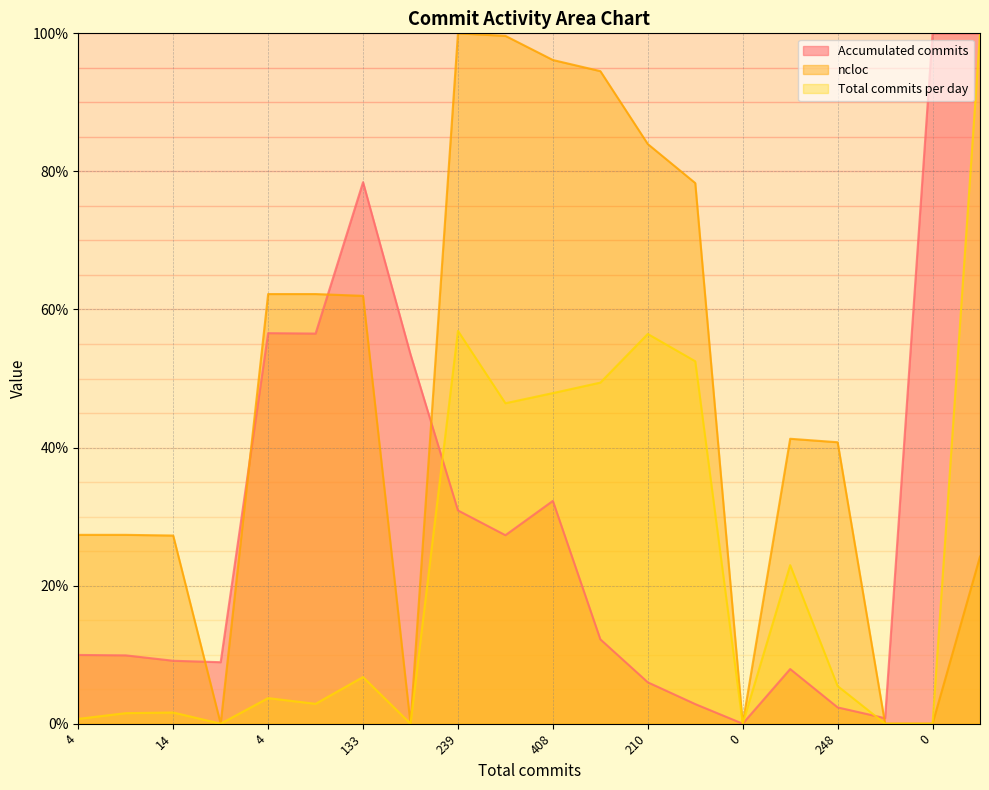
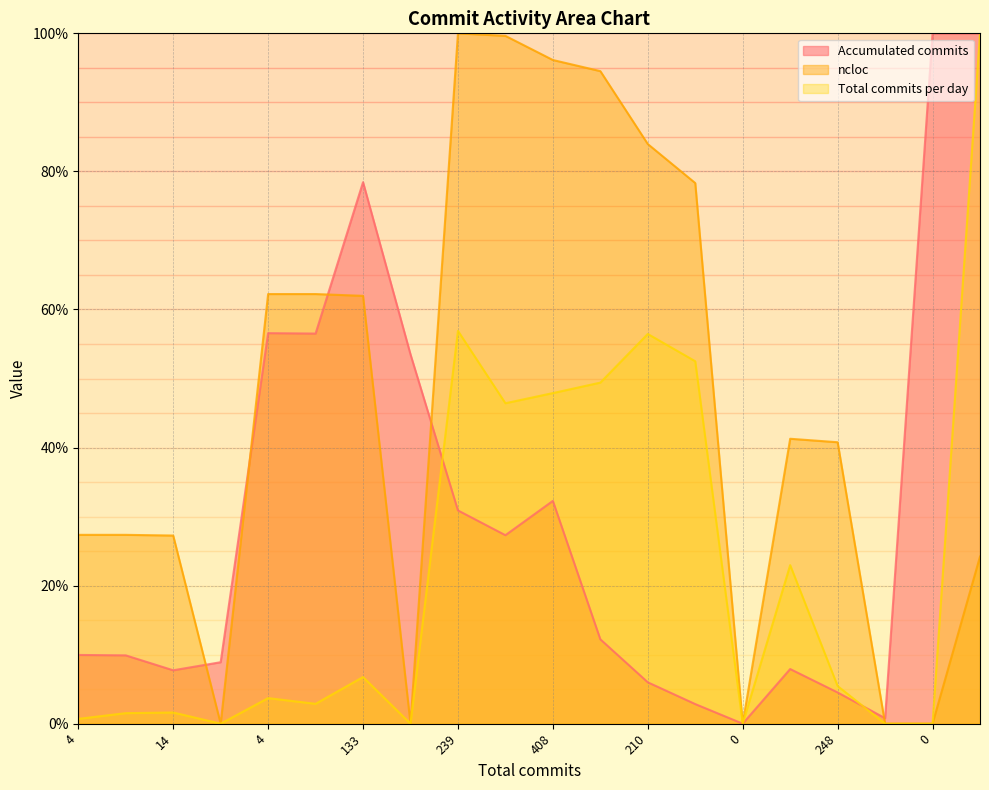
  {
    "Accumulated commits": {
-     "14": "9%",
+     "14": "8%",
      "133": "78%",
      "239": "31%",
      "408": "32%",
      "210": "6%",
-     "248": "2%"
+     "248": "5%"
    }
  }
